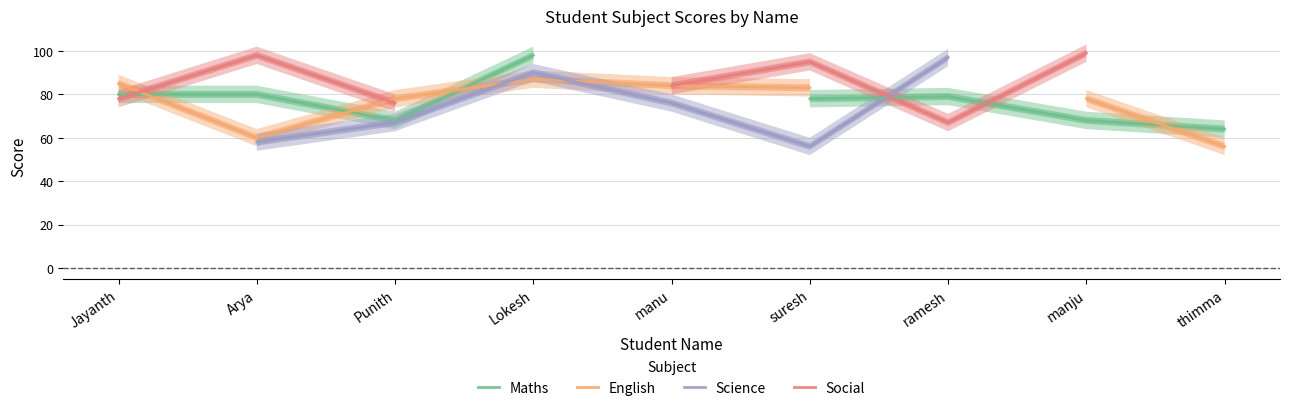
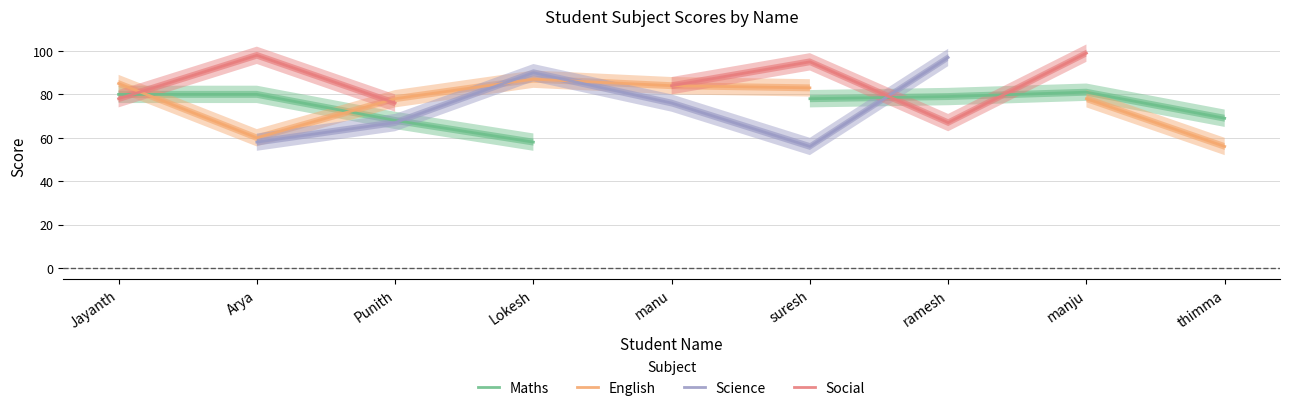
  {
    "Maths": {
      "Jayanth": 80,
      "Arya": 80,
-     "Lokesh": 98,
+     "Lokesh": 58,
      "suresh": 78,
      "ramesh": 79,
-     "manju": 68,
-     "thimma": 64
+     "manju": 81,
+     "thimma": 69
    },
    "Science": {
      "Arya": 58,
      "Lokesh": 90,
      "manu": 76,
      "suresh": 56,
      "ramesh": 97,
      "thimma": 78
    }
  }
